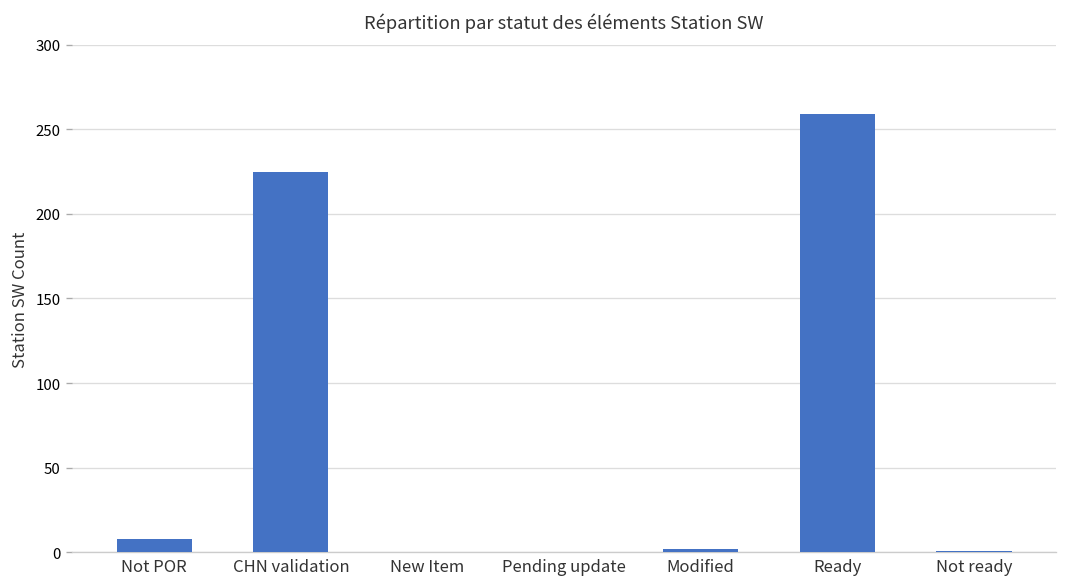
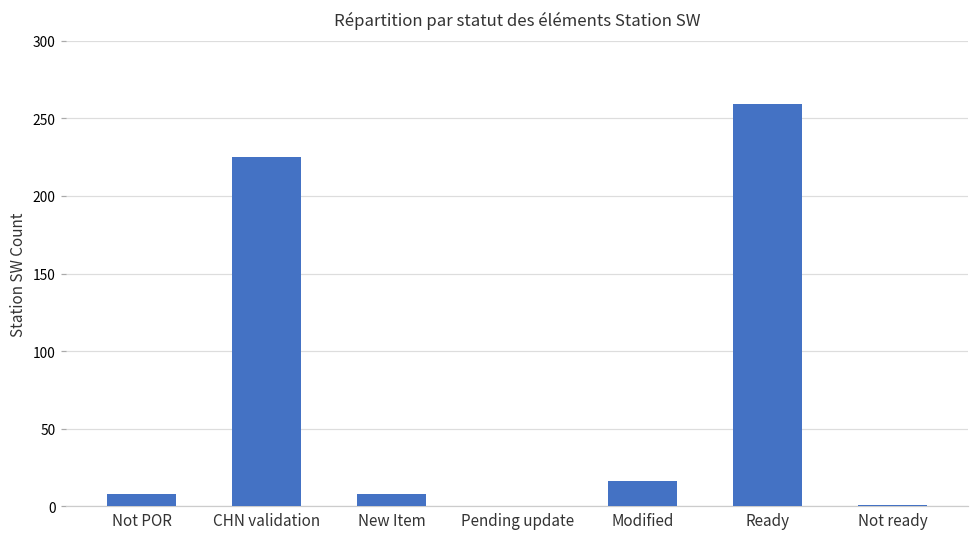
  {
    "Not POR": 8,
    "CHN validation": 225,
-   "New Item": 0,
+   "New Item": 8,
    "Pending update": 0,
-   "Modified": 2,
+   "Modified": 16,
    "Ready": 259
  }
